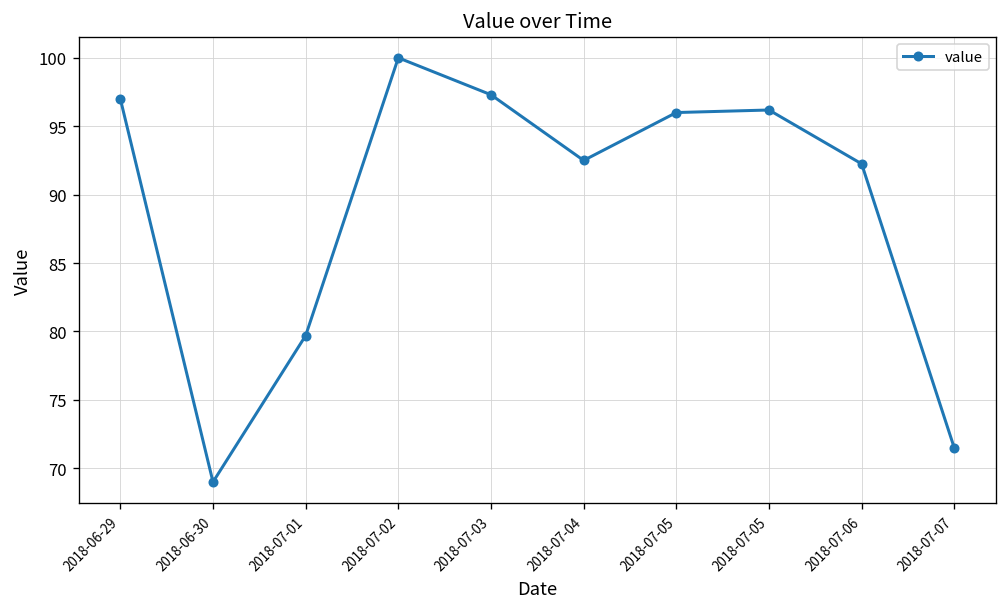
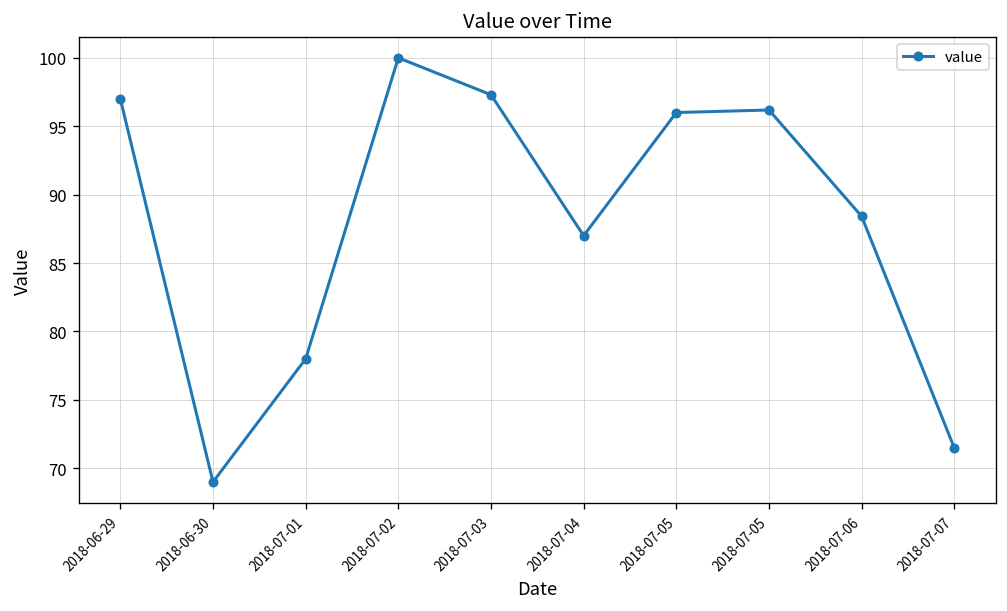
  {
    "2018-06-29": 97.0,
    "2018-06-30": 69.0,
-   "2018-07-01": 79.7,
+   "2018-07-01": 78.0,
    "2018-07-02": 100.0,
    "2018-07-03": 97.3,
-   "2018-07-04": 92.5,
-   "2018-07-06": 92.3,
+   "2018-07-04": 87.0,
+   "2018-07-06": 88.4,
    "2018-07-07": 71.5
  }
